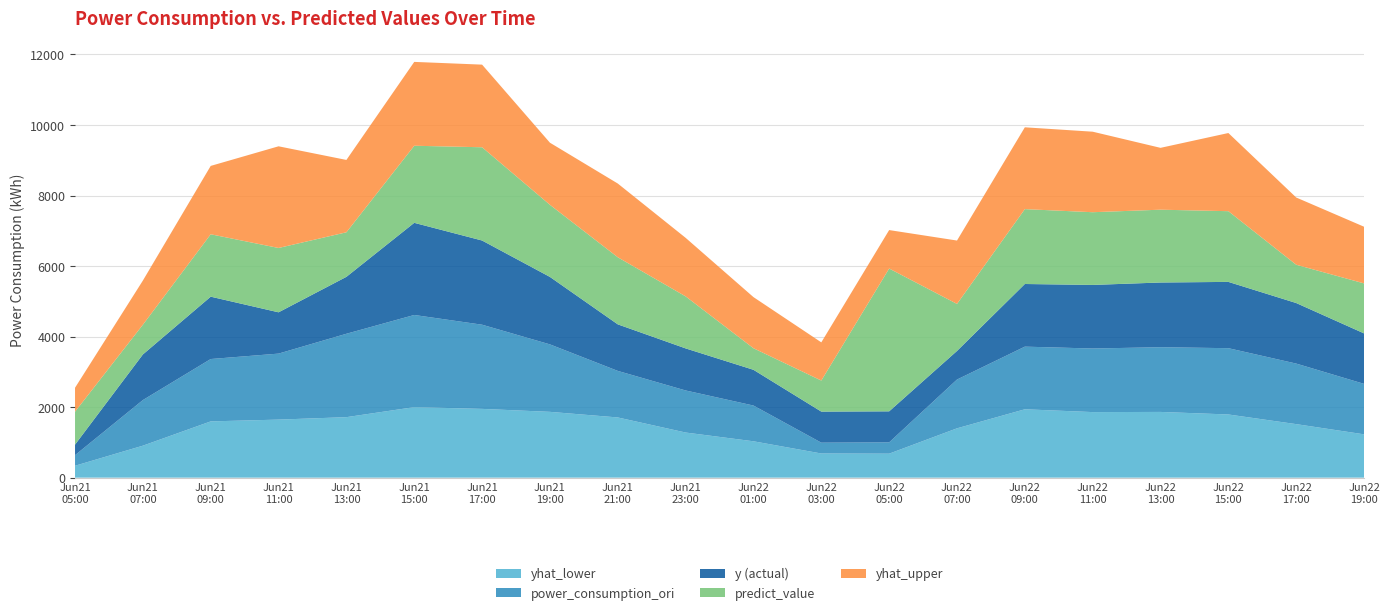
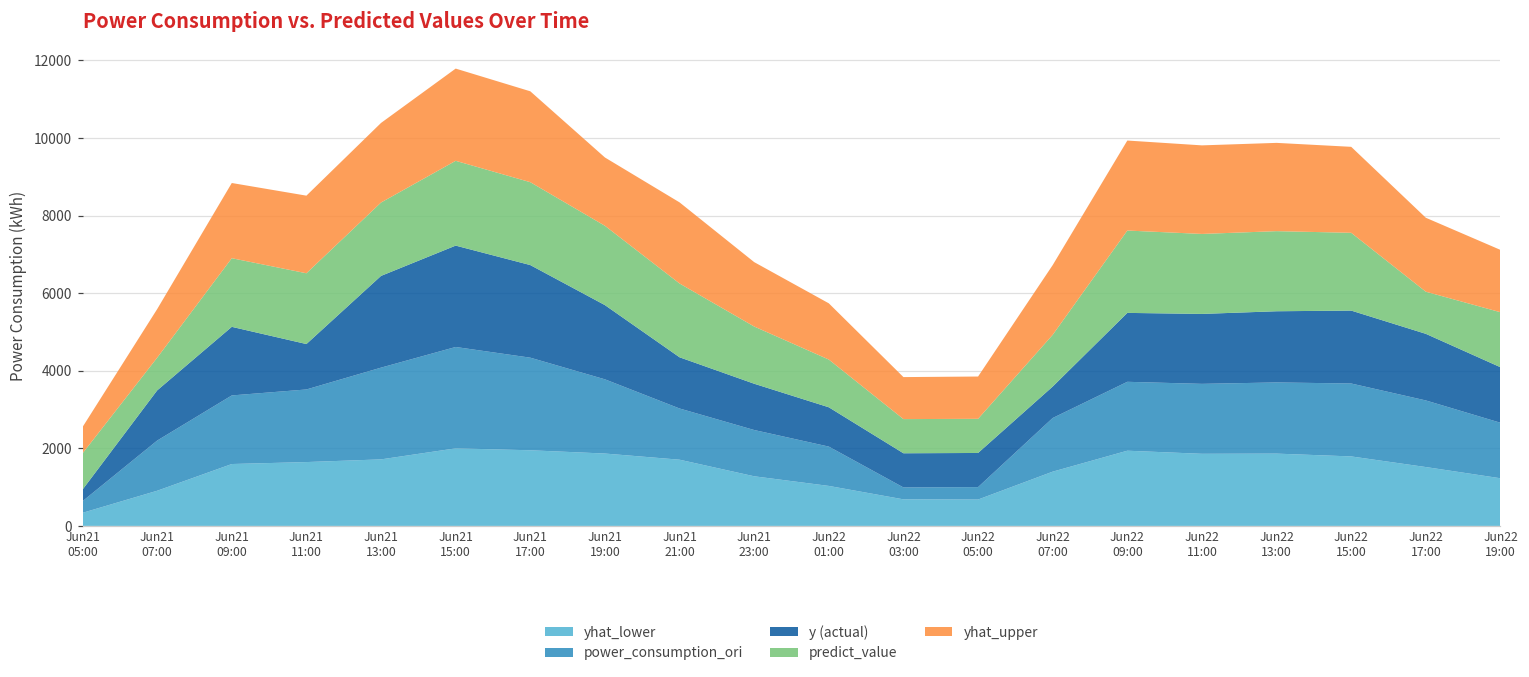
  {
    "y (actual)": {
      "Jun21 05:00": 300,
      "Jun21 07:00": 1300,
      "Jun21 09:00": 1800,
      "Jun21 11:00": 1200,
-     "Jun21 13:00": 1600,
+     "Jun21 13:00": 2400,
      "Jun21 15:00": 2600,
      "Jun21 17:00": 2400,
      "Jun21 19:00": 1900,
      "Jun21 21:00": 1300,
      "Jun21 23:00": 1200,
      "Jun22 01:00": 1000,
      "Jun22 03:00": 900,
      "Jun22 05:00": 900,
      "Jun22 07:00": 800,
      "Jun22 09:00": 1800,
      "Jun22 11:00": 1800,
      "Jun22 13:00": 1800,
      "Jun22 15:00": 1900,
      "Jun22 17:00": 1700,
      "Jun22 19:00": 1400
    },
    "predict_value": {
      "Jun21 05:00": 900,
      "Jun21 07:00": 800,
      "Jun21 09:00": 1800,
      "Jun21 11:00": 1800,
-     "Jun21 13:00": 1300,
+     "Jun21 13:00": 1900,
      "Jun21 15:00": 2200,
-     "Jun21 17:00": 2600,
+     "Jun21 17:00": 2100,
      "Jun21 19:00": 2000,
      "Jun21 21:00": 1900,
      "Jun21 23:00": 1500,
-     "Jun22 01:00": 600,
+     "Jun22 01:00": 1200,
      "Jun22 03:00": 900,
-     "Jun22 05:00": 4000,
+     "Jun22 05:00": 900,
      "Jun22 07:00": 1300,
      "Jun22 09:00": 2100,
      "Jun22 11:00": 2100,
      "Jun22 13:00": 2100,
      "Jun22 15:00": 2000,
      "Jun22 17:00": 1100,
      "Jun22 19:00": 1400
    },
    "yhat_upper": {
      "Jun21 05:00": 700,
      "Jun21 07:00": 1300,
      "Jun21 09:00": 1900,
-     "Jun21 11:00": 2900,
+     "Jun21 11:00": 2000,
      "Jun21 13:00": 2100,
      "Jun21 15:00": 2400,
      "Jun21 17:00": 2300,
      "Jun21 19:00": 1800,
      "Jun21 21:00": 2100,
      "Jun21 23:00": 1700,
      "Jun22 01:00": 1400,
      "Jun22 03:00": 1100,
      "Jun22 05:00": 1100,
      "Jun22 07:00": 1800,
      "Jun22 09:00": 2300,
      "Jun22 11:00": 2300,
-     "Jun22 13:00": 1800,
+     "Jun22 13:00": 2300,
      "Jun22 15:00": 2200,
      "Jun22 17:00": 1900,
      "Jun22 19:00": 1600
    }
  }
